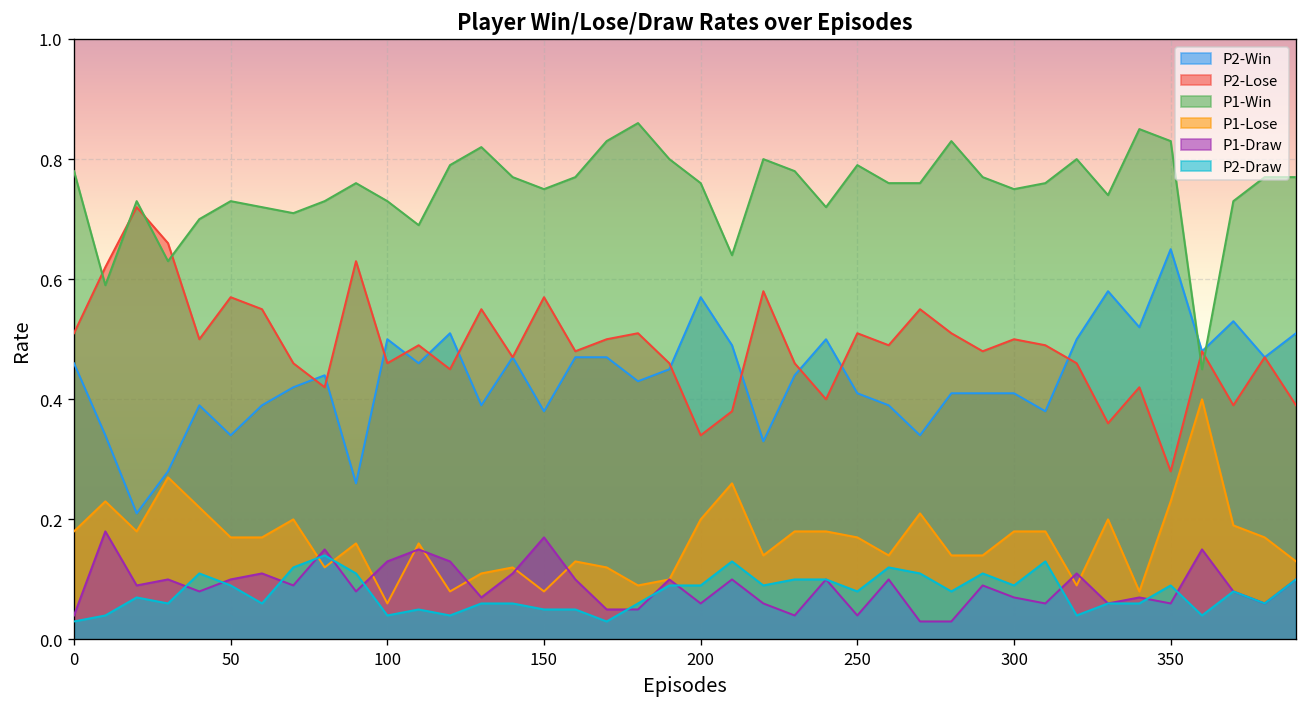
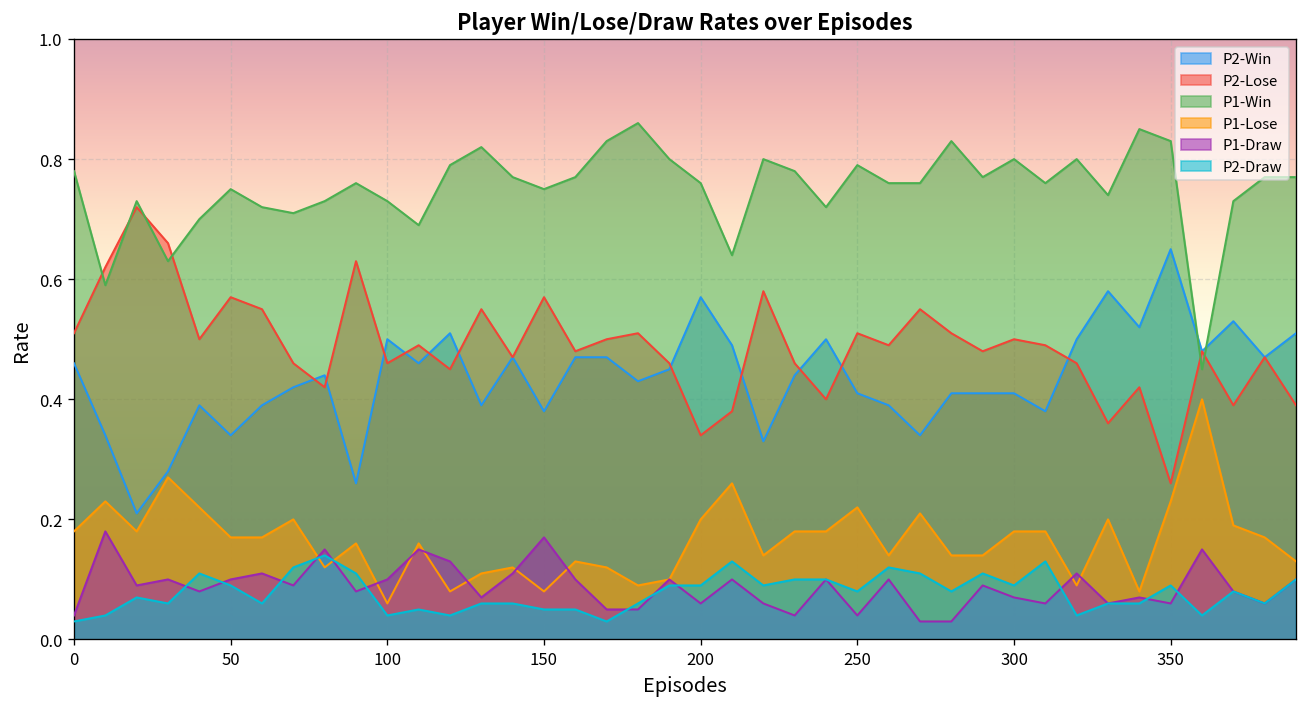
  {
    "P2-Lose": {
      "0": 0.51,
      "50": 0.57,
      "100": 0.46,
      "150": 0.57,
      "200": 0.34,
      "250": 0.51,
      "300": 0.50,
-     "350": 0.28
+     "350": 0.26
    },
    "P1-Win": {
      "0": 0.78,
-     "50": 0.73,
+     "50": 0.75,
      "100": 0.73,
      "150": 0.75,
      "200": 0.76,
      "250": 0.79,
-     "300": 0.75,
+     "300": 0.80,
      "350": 0.83
    },
    "P1-Lose": {
      "0": 0.18,
      "50": 0.17,
      "100": 0.06,
      "150": 0.08,
      "200": 0.20,
-     "250": 0.17,
+     "250": 0.22,
      "300": 0.18,
      "350": 0.23
    },
    "P1-Draw": {
      "0": 0.04,
      "50": 0.10,
-     "100": 0.13,
+     "100": 0.10,
      "150": 0.17,
      "200": 0.06,
      "250": 0.04,
      "300": 0.07,
      "350": 0.06
    }
  }
